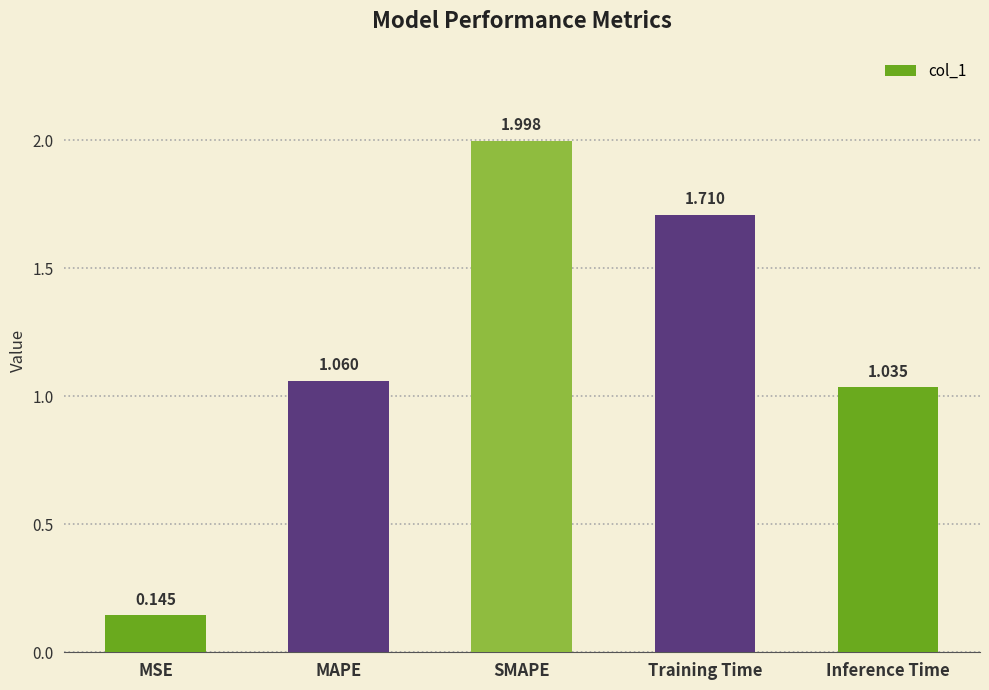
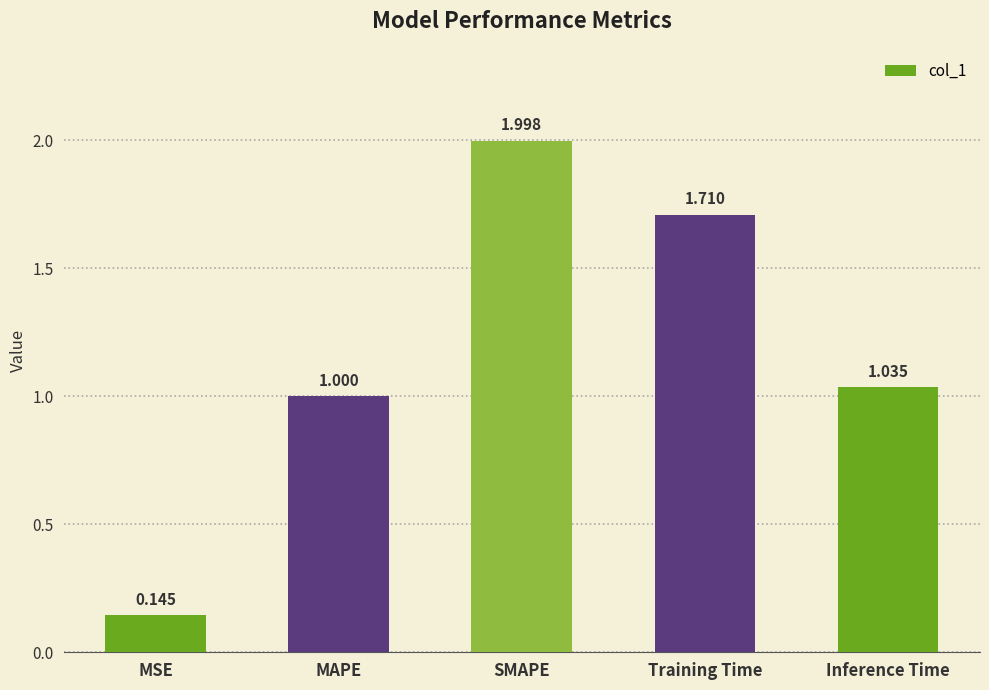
  {
    "MSE": 0.145,
-   "MAPE": 1.060,
+   "MAPE": 1.000,
    "SMAPE": 1.998,
    "Training Time": 1.710,
    "Inference Time": 1.035
  }
